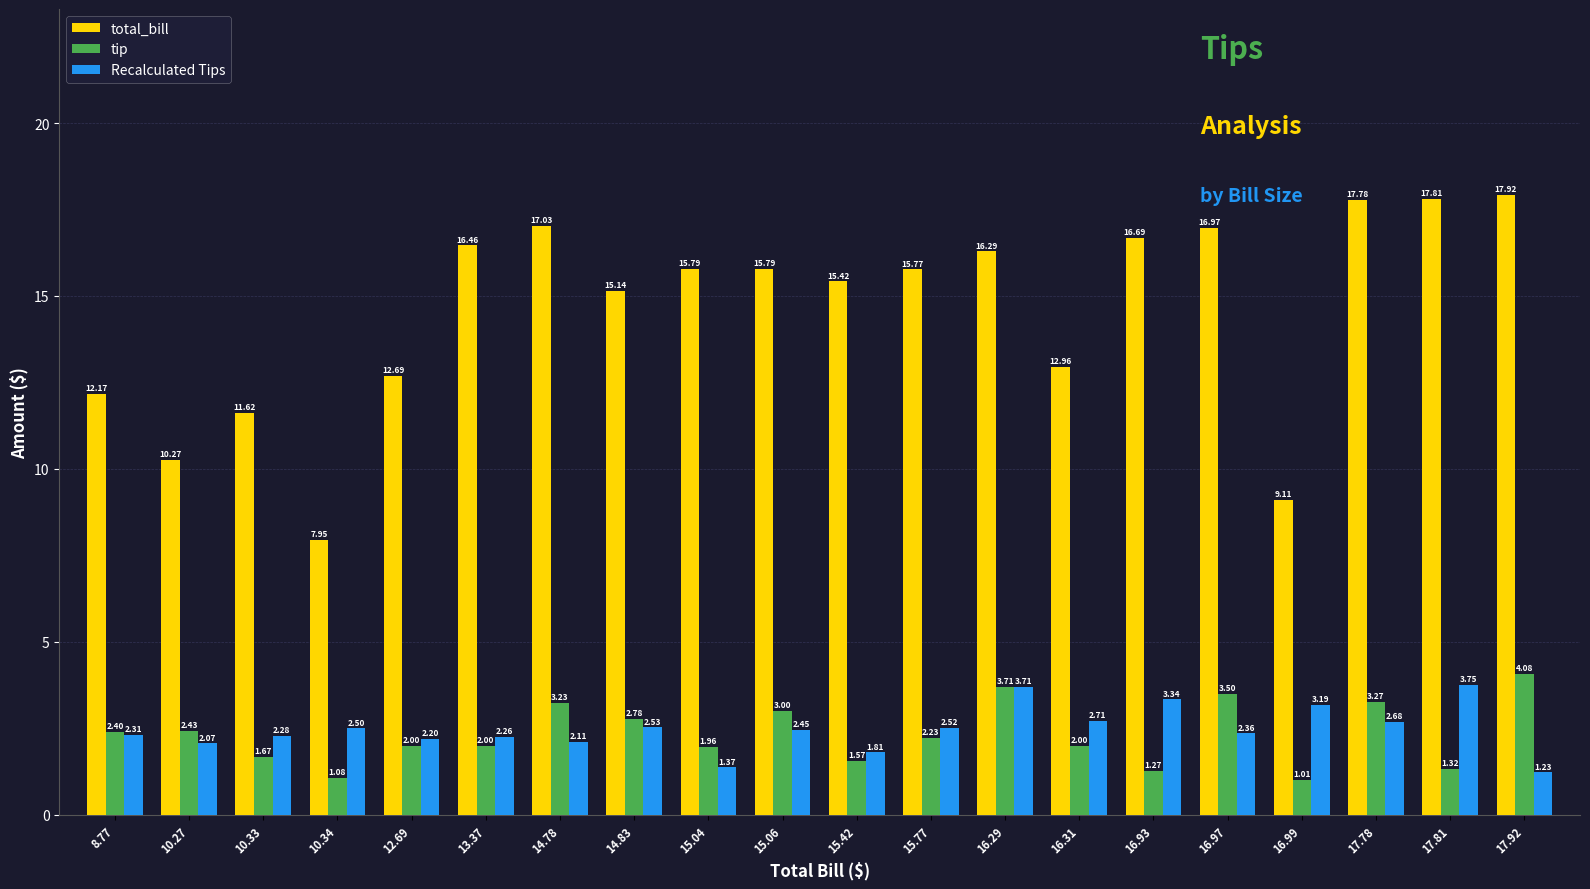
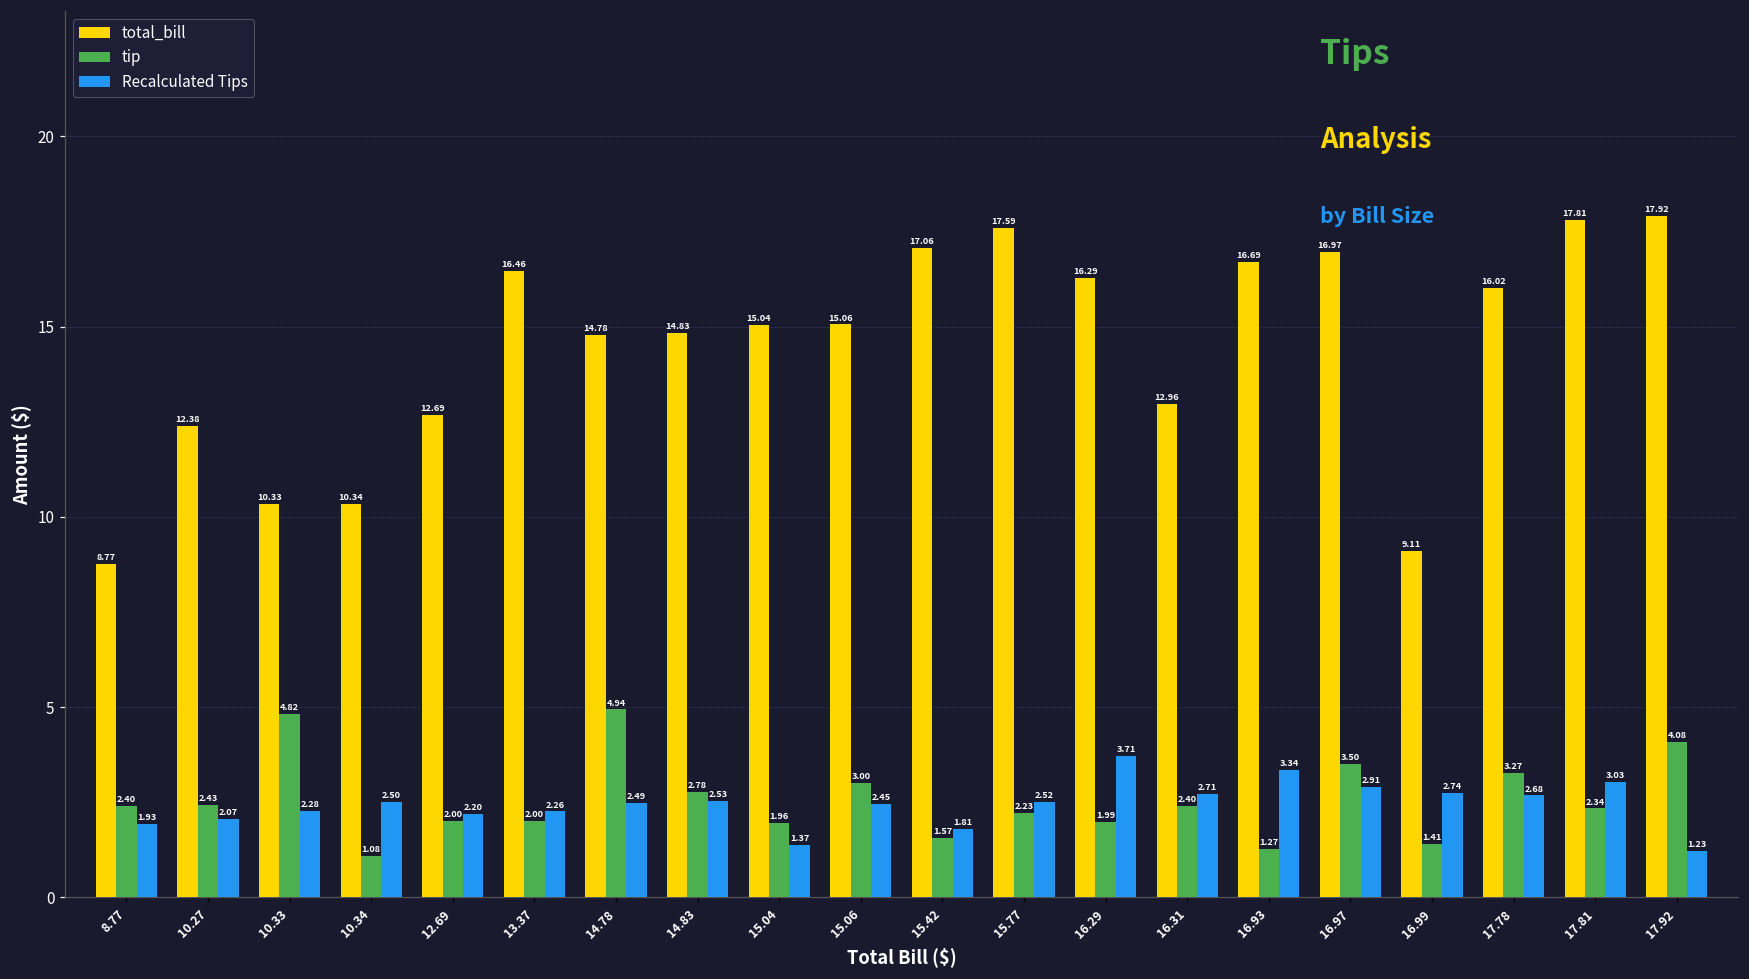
  {
    "total_bill": {
-     "8.77": 12.17,
-     "10.27": 10.27,
-     "10.33": 11.62,
-     "10.34": 7.95,
+     "8.77": 8.77,
+     "10.27": 12.38,
+     "10.33": 10.33,
+     "10.34": 10.34,
      "12.69": 12.69,
      "13.37": 16.46,
-     "14.78": 17.03,
-     "14.83": 15.14,
-     "15.04": 15.79,
-     "15.06": 15.79,
-     "15.42": 15.42,
-     "15.77": 15.77,
+     "14.78": 14.78,
+     "14.83": 14.83,
+     "15.04": 15.04,
+     "15.06": 15.06,
+     "15.42": 17.06,
+     "15.77": 17.59,
      "16.29": 16.29,
      "16.31": 12.96,
      "16.93": 16.69,
      "16.97": 16.97,
      "16.99": 9.11,
-     "17.78": 17.78,
+     "17.78": 16.02,
      "17.81": 17.81,
      "17.92": 17.92
    },
    "tip": {
      "8.77": 2.40,
      "10.27": 2.43,
-     "10.33": 1.67,
+     "10.33": 4.82,
      "10.34": 1.08,
      "12.69": 2.00,
      "13.37": 2.00,
-     "14.78": 3.23,
+     "14.78": 4.94,
      "14.83": 2.78,
      "15.04": 1.96,
      "15.06": 3.00,
      "15.42": 1.57,
      "15.77": 2.23,
-     "16.29": 3.71,
-     "16.31": 2.00,
+     "16.29": 1.99,
+     "16.31": 2.40,
      "16.93": 1.27,
      "16.97": 3.50,
-     "16.99": 1.01,
+     "16.99": 1.41,
      "17.78": 3.27,
-     "17.81": 1.32,
+     "17.81": 2.34,
      "17.92": 4.08
    },
    "Recalculated Tips": {
-     "8.77": 2.31,
+     "8.77": 1.93,
      "10.27": 2.07,
      "10.33": 2.28,
      "10.34": 2.50,
      "12.69": 2.20,
      "13.37": 2.26,
-     "14.78": 2.11,
+     "14.78": 2.49,
      "14.83": 2.53,
      "15.04": 1.37,
      "15.06": 2.45,
      "15.42": 1.81,
      "15.77": 2.52,
      "16.29": 3.71,
      "16.31": 2.71,
      "16.93": 3.34,
-     "16.97": 2.36,
-     "16.99": 3.19,
+     "16.97": 2.91,
+     "16.99": 2.74,
      "17.78": 2.68,
-     "17.81": 3.75,
+     "17.81": 3.03,
      "17.92": 1.23
    }
  }
